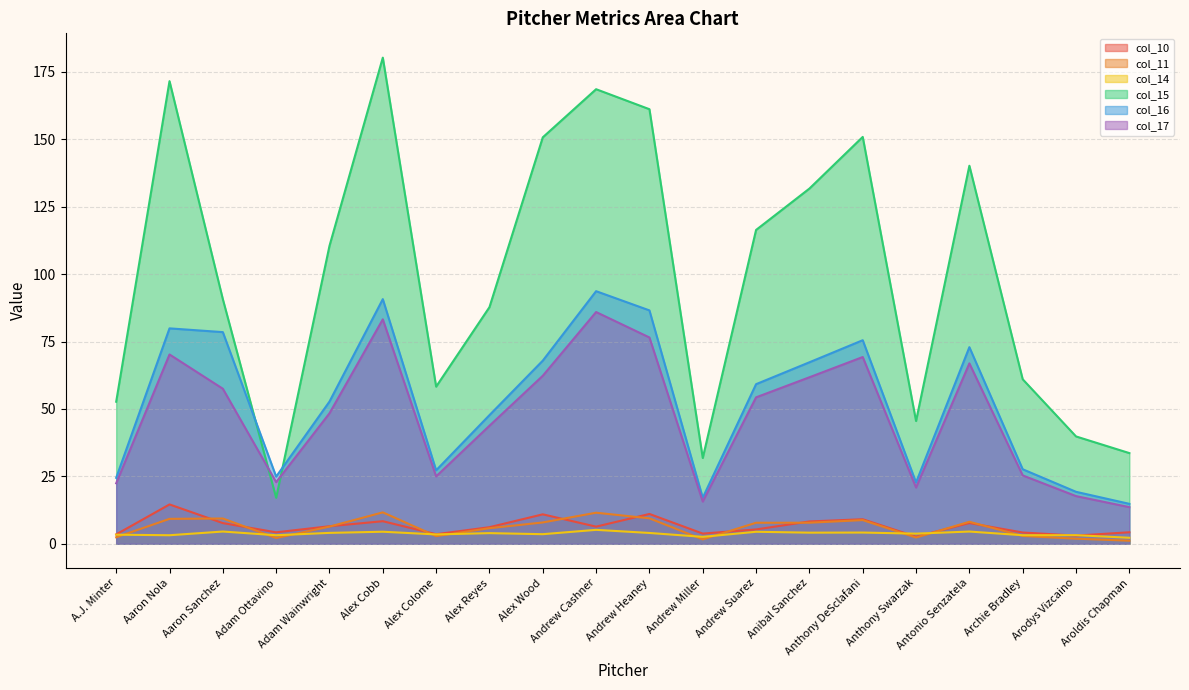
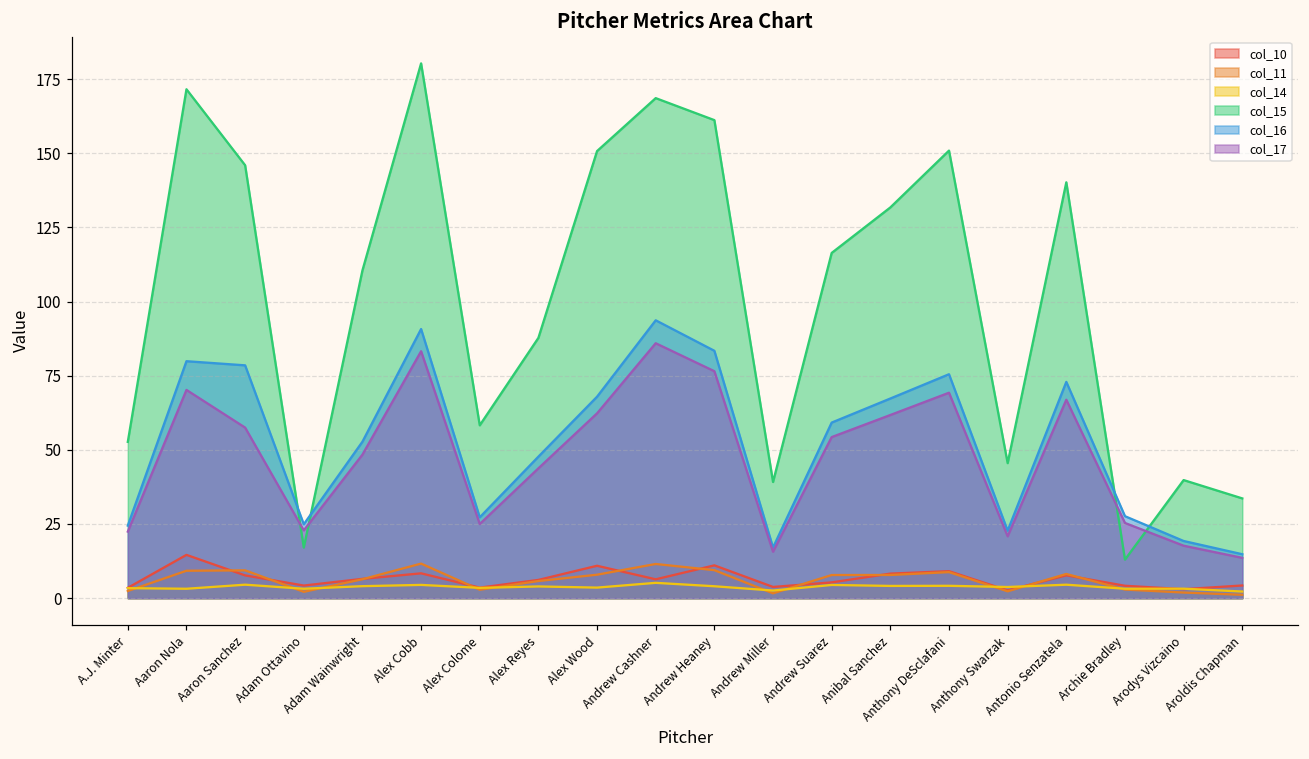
  {
    "col_15": {
      "A.J. Minter": 53,
      "Aaron Nola": 172,
-     "Aaron Sanchez": 91,
+     "Aaron Sanchez": 146,
      "Adam Ottavino": 17,
      "Adam Wainwright": 111,
      "Alex Cobb": 180,
      "Alex Colome": 58,
      "Alex Reyes": 88,
      "Alex Wood": 151,
      "Andrew Cashner": 169,
      "Andrew Heaney": 161,
-     "Andrew Miller": 32,
+     "Andrew Miller": 39,
      "Andrew Suarez": 116,
      "Anibal Sanchez": 132,
      "Anthony DeSclafani": 151,
      "Anthony Swarzak": 46,
      "Antonio Senzatela": 140,
-     "Archie Bradley": 61,
+     "Archie Bradley": 13,
      "Arodys Vizcaino": 40,
      "Aroldis Chapman": 34
    },
    "col_16": {
      "A.J. Minter": 24,
      "Aaron Nola": 80,
      "Aaron Sanchez": 79,
      "Adam Ottavino": 25,
      "Adam Wainwright": 53,
      "Alex Cobb": 91,
      "Alex Colome": 27,
      "Alex Reyes": 48,
      "Alex Wood": 68,
      "Andrew Cashner": 94,
-     "Andrew Heaney": 87,
+     "Andrew Heaney": 83,
      "Andrew Miller": 17,
      "Andrew Suarez": 59,
      "Anibal Sanchez": 67,
      "Anthony DeSclafani": 76,
      "Anthony Swarzak": 23,
      "Antonio Senzatela": 73,
      "Archie Bradley": 28,
      "Arodys Vizcaino": 19,
      "Aroldis Chapman": 15
    },
    "col_17": {
      "A.J. Minter": 22,
      "Aaron Nola": 70,
      "Aaron Sanchez": 58,
      "Adam Ottavino": 23,
      "Adam Wainwright": 48,
      "Alex Cobb": 83,
      "Alex Colome": 25,
      "Alex Reyes": 44,
      "Alex Wood": 62,
      "Andrew Cashner": 86,
      "Andrew Heaney": 77,
      "Andrew Miller": 16,
      "Andrew Suarez": 54,
      "Anibal Sanchez": 62,
      "Anthony DeSclafani": 69,
      "Anthony Swarzak": 21,
      "Antonio Senzatela": 67,
      "Archie Bradley": 25,
      "Arodys Vizcaino": 18,
      "Aroldis Chapman": 14
    }
  }
